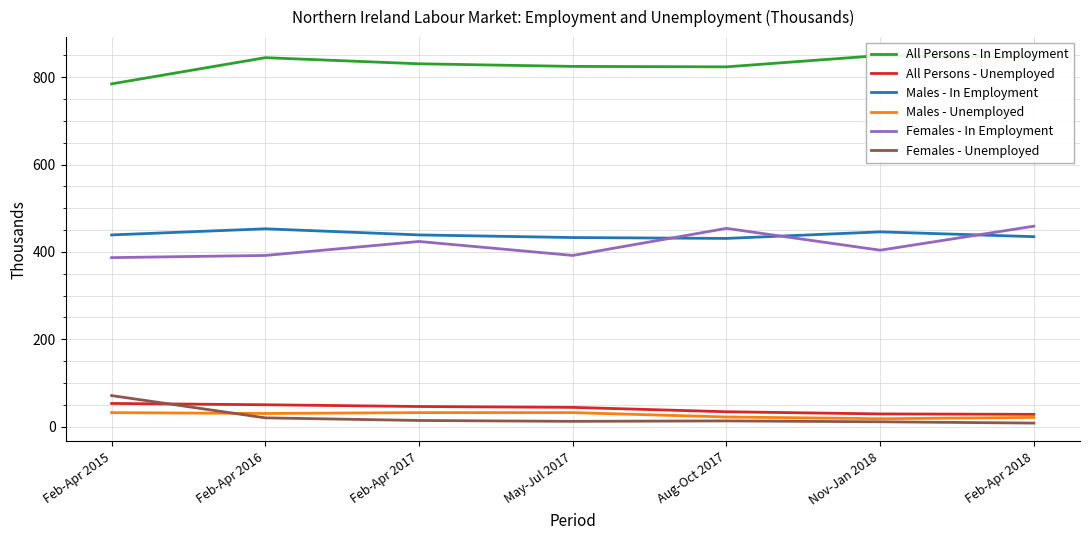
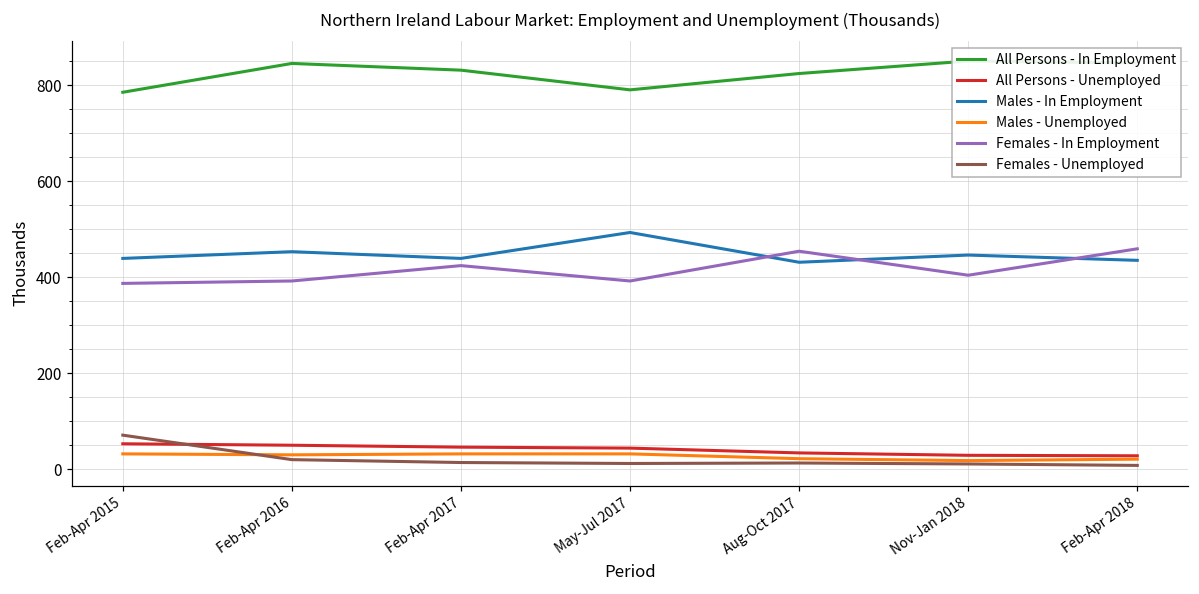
  {
    "All Persons - In Employment": {
      "Feb-Apr 2015": 790,
      "Feb-Apr 2016": 850,
      "Feb-Apr 2017": 830,
-     "May-Jul 2017": 830,
+     "May-Jul 2017": 790,
      "Aug-Oct 2017": 820
    },
    "All Persons - Unemployed": {
      "Feb-Apr 2015": 50,
      "Feb-Apr 2016": 50,
      "Feb-Apr 2017": 50,
      "May-Jul 2017": 40,
      "Aug-Oct 2017": 30,
      "Nov-Jan 2018": 30,
      "Feb-Apr 2018": 30
    },
    "Males - In Employment": {
      "Feb-Apr 2015": 440,
      "Feb-Apr 2016": 450,
      "Feb-Apr 2017": 440,
-     "May-Jul 2017": 430,
+     "May-Jul 2017": 490,
      "Aug-Oct 2017": 430,
      "Nov-Jan 2018": 450,
      "Feb-Apr 2018": 440
    },
    "Males - Unemployed": {
      "Feb-Apr 2015": 30,
      "Feb-Apr 2016": 30,
      "Feb-Apr 2017": 30,
      "May-Jul 2017": 30,
      "Aug-Oct 2017": 20,
      "Nov-Jan 2018": 20,
      "Feb-Apr 2018": 20
    },
    "Females - In Employment": {
      "Feb-Apr 2015": 390,
      "Feb-Apr 2016": 390,
      "Feb-Apr 2017": 420,
      "May-Jul 2017": 390,
      "Aug-Oct 2017": 450,
      "Nov-Jan 2018": 400,
      "Feb-Apr 2018": 460
    },
    "Females - Unemployed": {
      "Feb-Apr 2015": 70,
      "Feb-Apr 2016": 20,
      "Feb-Apr 2017": 10,
      "May-Jul 2017": 10,
      "Aug-Oct 2017": 10,
      "Nov-Jan 2018": 10,
      "Feb-Apr 2018": 10
    }
  }
